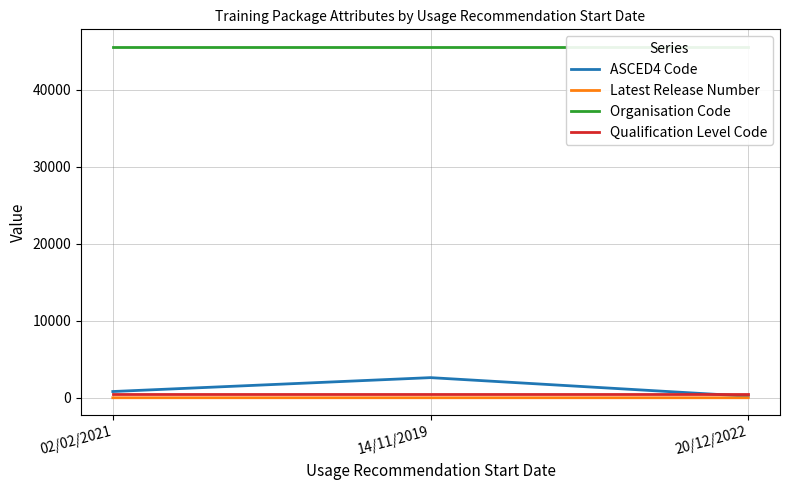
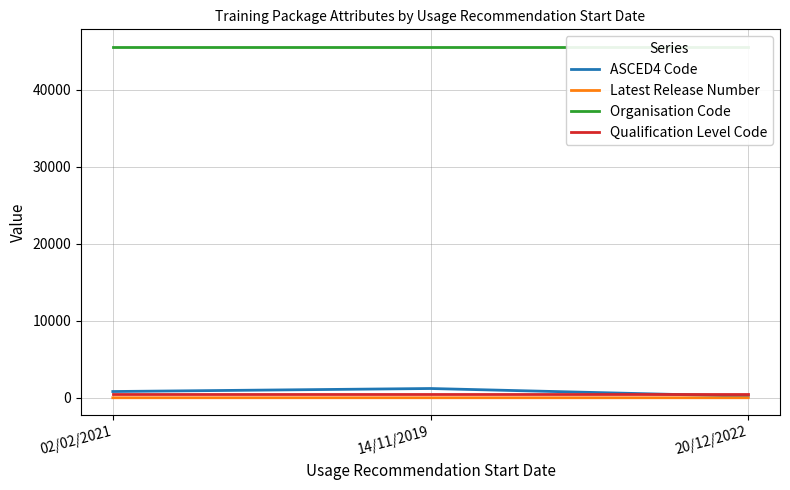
  {
    "ASCED4 Code": {
-     "14/11/2019": 3000
+     "14/11/2019": 1000
    },
    "Latest Release Number": {
      "02/02/2021": 0,
      "14/11/2019": 0
    },
    "Organisation Code": {
      "02/02/2021": 46000,
      "14/11/2019": 46000
    },
    "Qualification Level Code": {
      "14/11/2019": 1000
    }
  }
